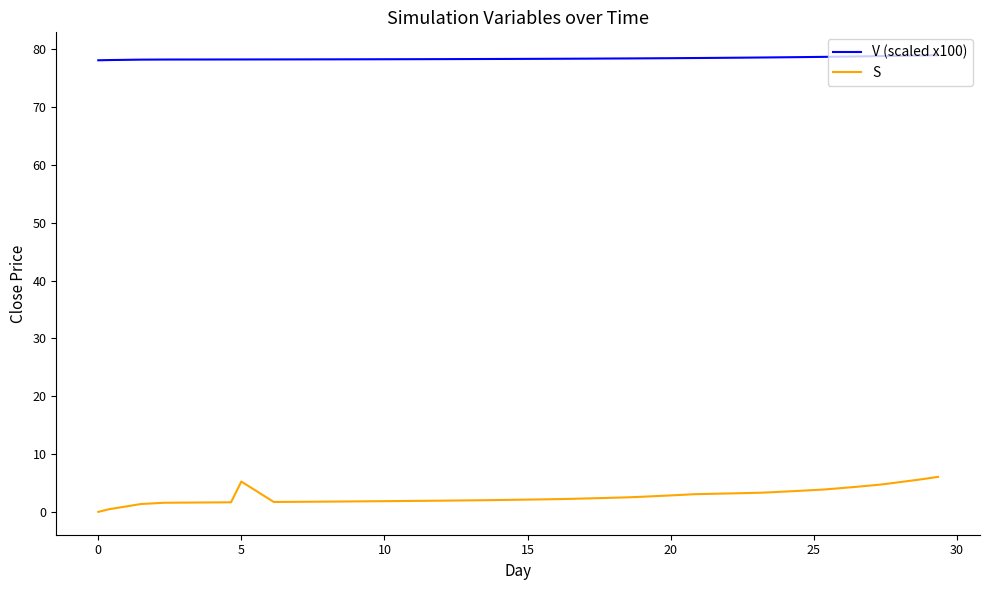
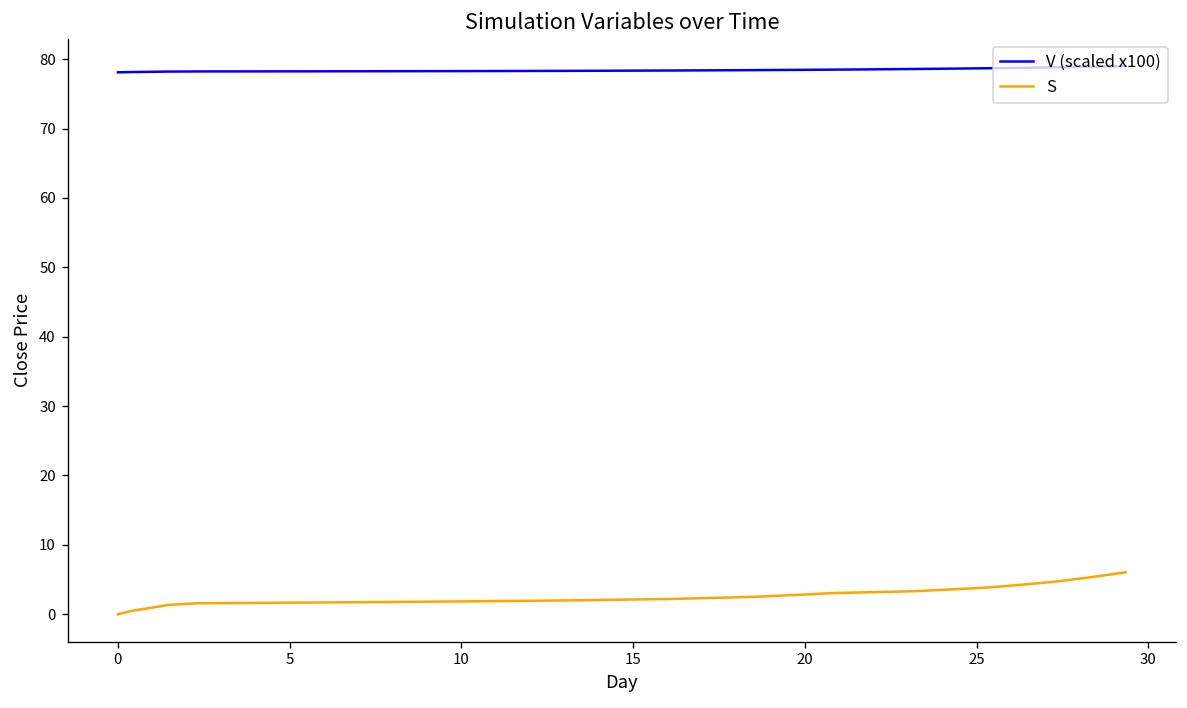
  {
    "V (scaled x100)": {
      "0": 78,
      "5": 78
    },
    "S": {
      "0": 0,
-     "5": 5
+     "5": 2
    }
  }
